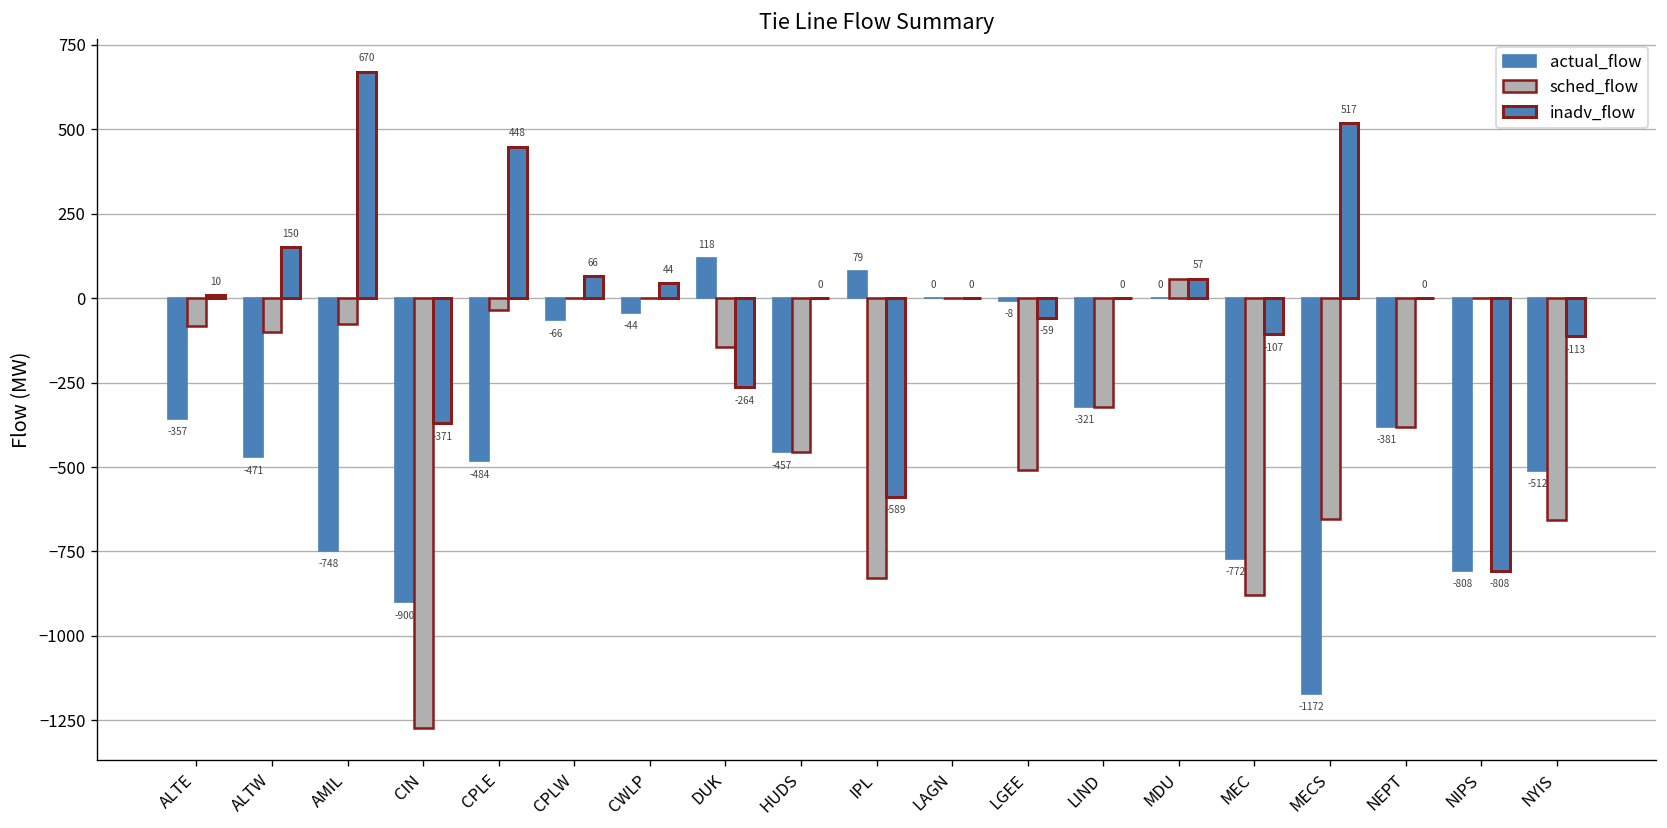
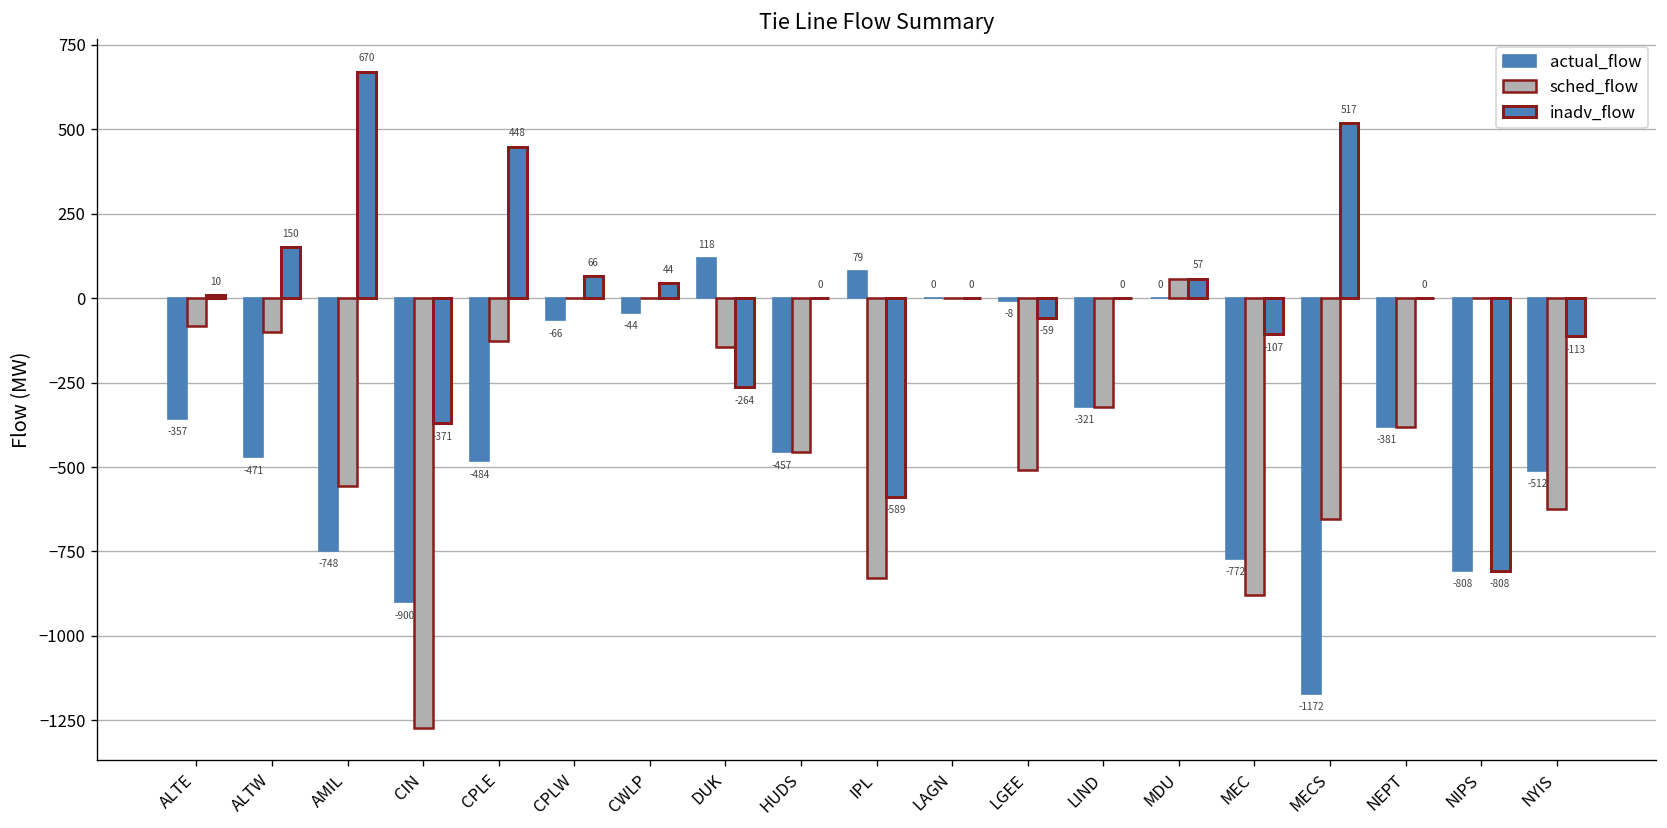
  {
    "sched_flow": {
      "ALTE": -80,
      "ALTW": -100,
-     "AMIL": -80,
+     "AMIL": -560,
      "CIN": -1270,
-     "CPLE": -40,
+     "CPLE": -130,
      "CPLW": 0,
      "CWLP": 0,
      "DUK": -150,
      "IPL": -830,
      "LGEE": -510,
      "MEC": -880,
      "MECS": -650,
      "NIPS": 0,
-     "NYIS": -660
+     "NYIS": -620
    }
  }
